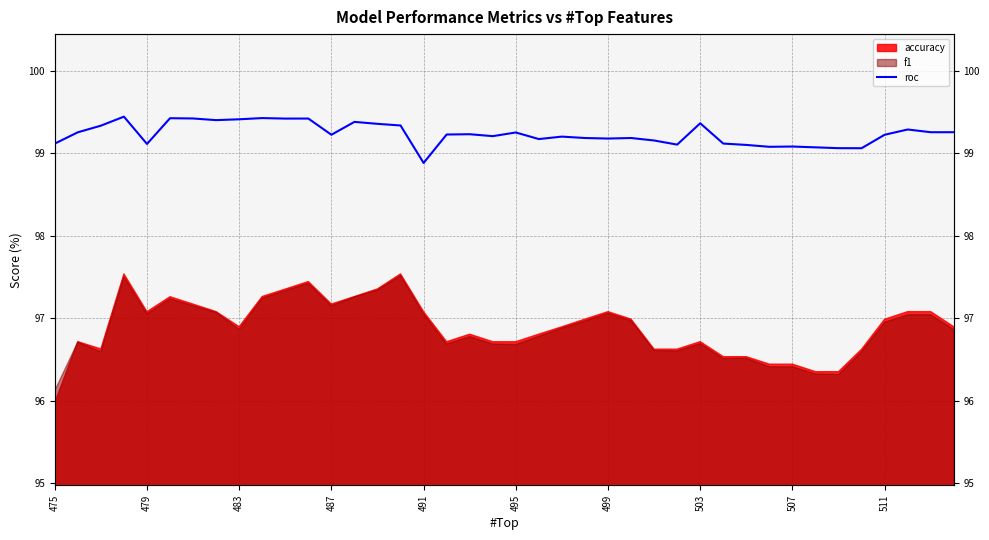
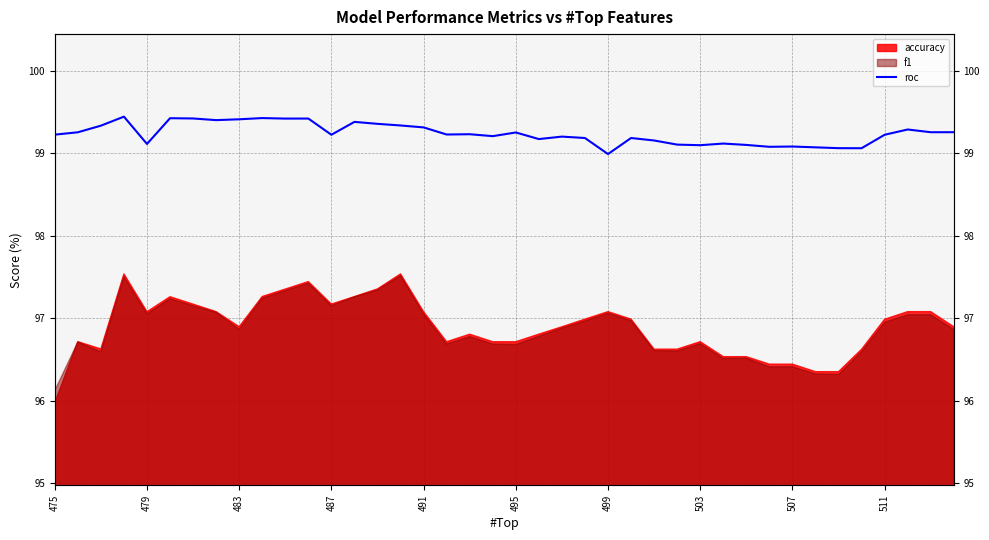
  {
    "roc": {
-     "475": 99.1,
+     "475": 99.2,
      "479": 99.1,
      "483": 99.4,
      "487": 99.2,
-     "491": 98.9,
+     "491": 99.3,
      "495": 99.3,
-     "499": 99.2,
-     "503": 99.4,
+     "499": 99.0,
+     "503": 99.1,
      "507": 99.1,
      "511": 99.2
    },
    "accuracy": {
      "475": 96.0,
      "483": 96.9,
      "495": 96.7,
      "507": 96.4,
      "511": 97.0
    },
    "f1": {
      "475": 96.1,
      "483": 96.9,
      "495": 96.7,
      "507": 96.4,
      "511": 97.0
    }
  }
